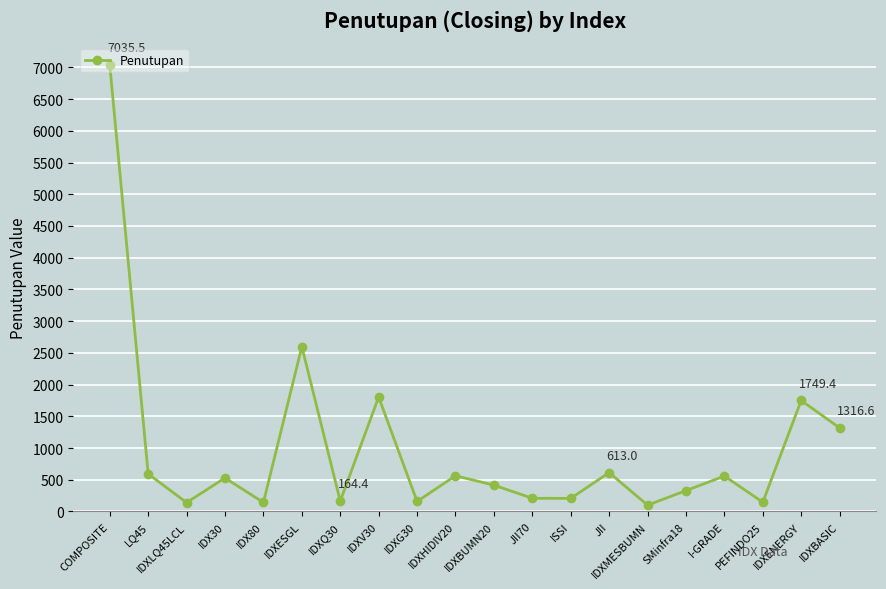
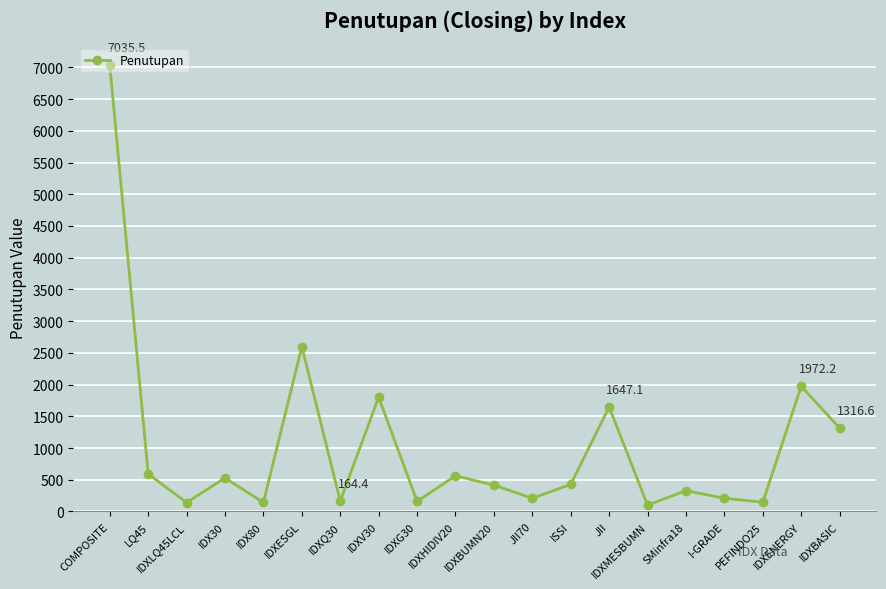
  {
    "IDXQ30": 164.4,
-   "ISSI": 200,
-   "JII": 613.0,
-   "I-GRADE": 600,
-   "IDXENERGY": 1749.4,
+   "ISSI": 400,
+   "JII": 1647.1,
+   "I-GRADE": 200,
+   "IDXENERGY": 1972.2,
    "IDXBASIC": 1316.6
  }
